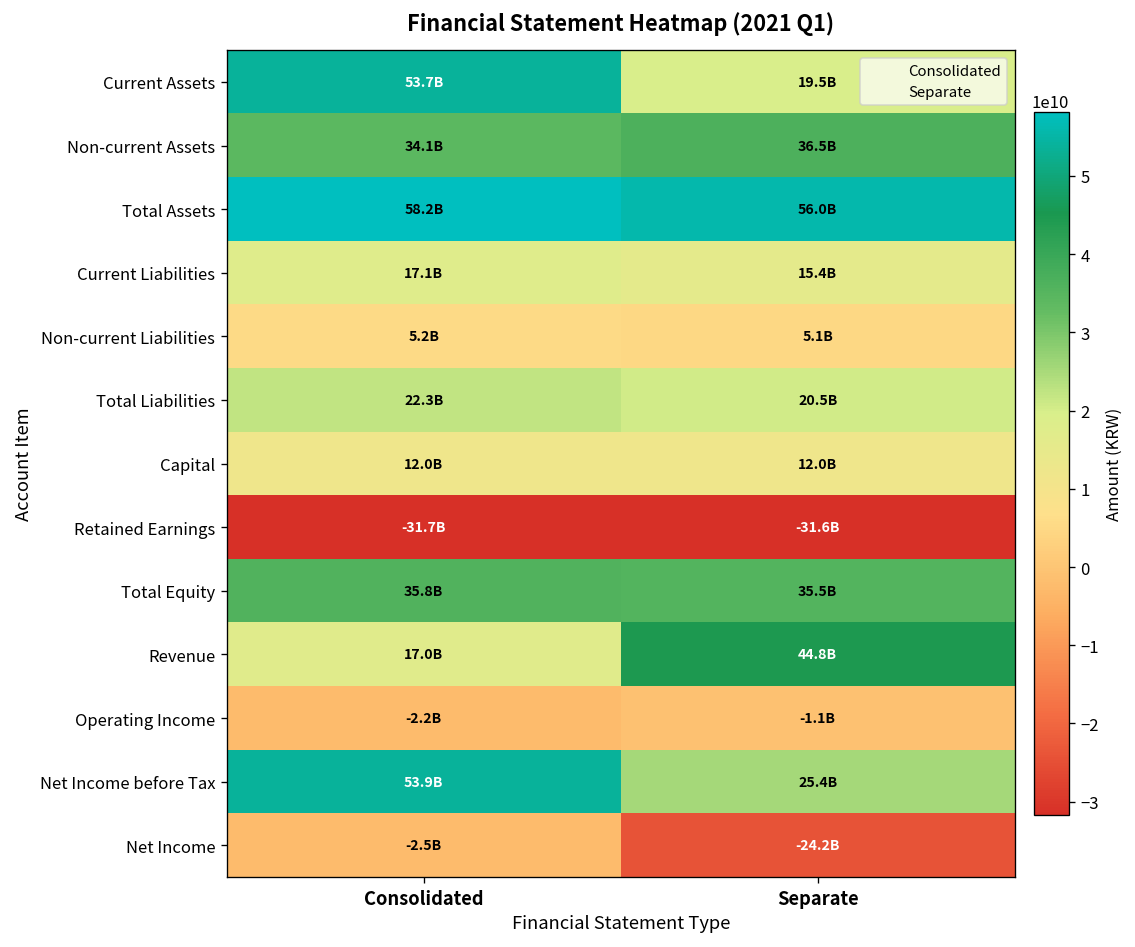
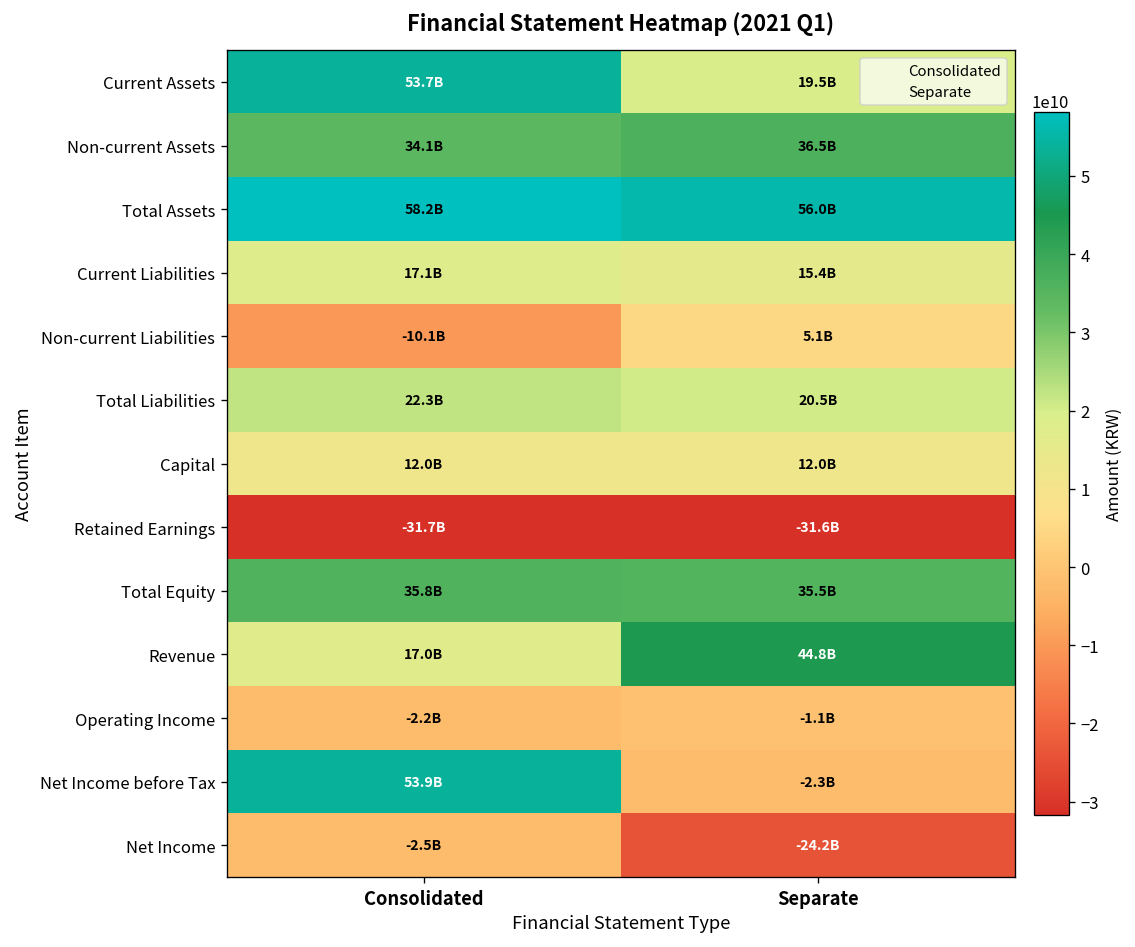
  {
    "Non-current Liabilities": {
-     "Consolidated": "5.2B"
+     "Consolidated": "-10.1B"
    },
    "Net Income before Tax": {
-     "Separate": "25.4B"
+     "Separate": "-2.3B"
    }
  }
